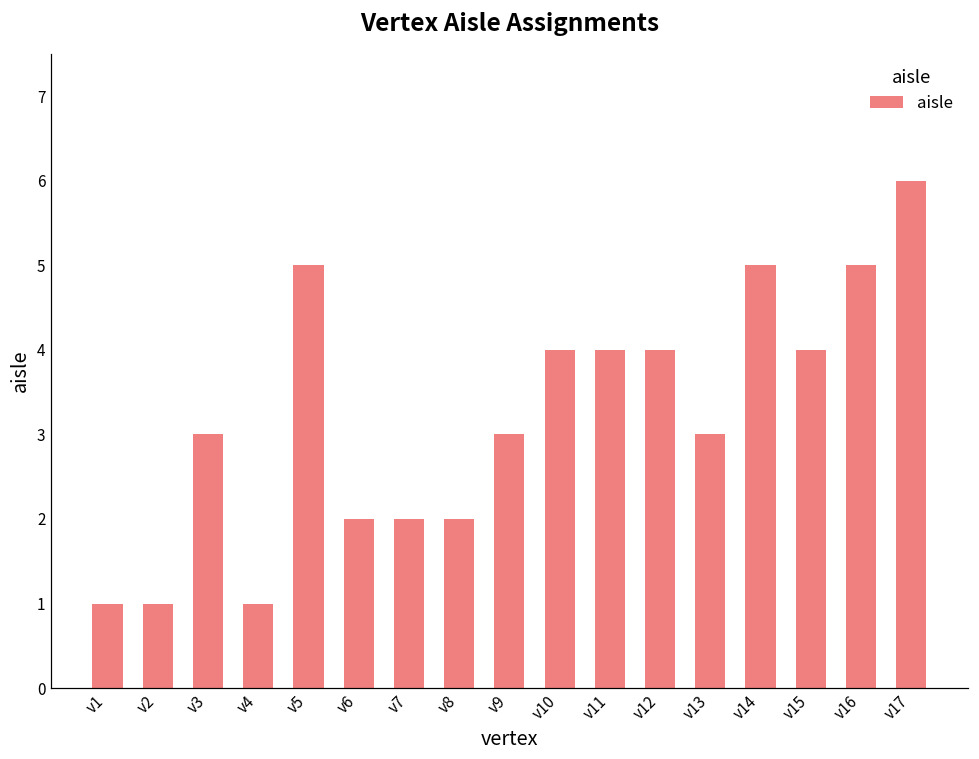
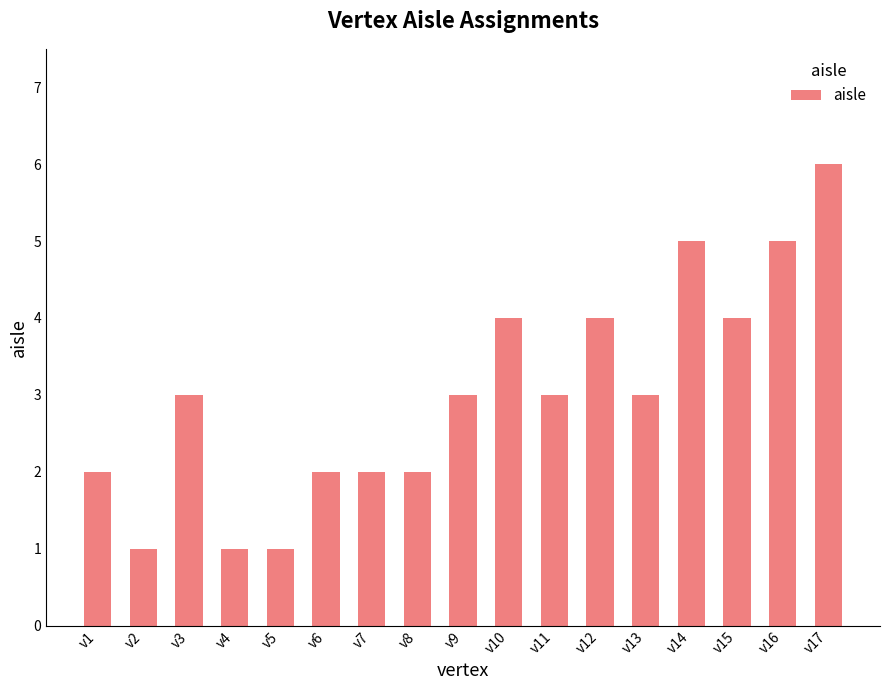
  {
-   "v1": 1,
+   "v1": 2,
    "v2": 1,
    "v3": 3,
    "v4": 1,
-   "v5": 5,
+   "v5": 1,
    "v6": 2,
    "v7": 2,
    "v8": 2,
    "v9": 3,
    "v10": 4,
-   "v11": 4,
+   "v11": 3,
    "v12": 4,
    "v13": 3,
    "v14": 5,
    "v15": 4,
    "v16": 5,
    "v17": 6
  }
